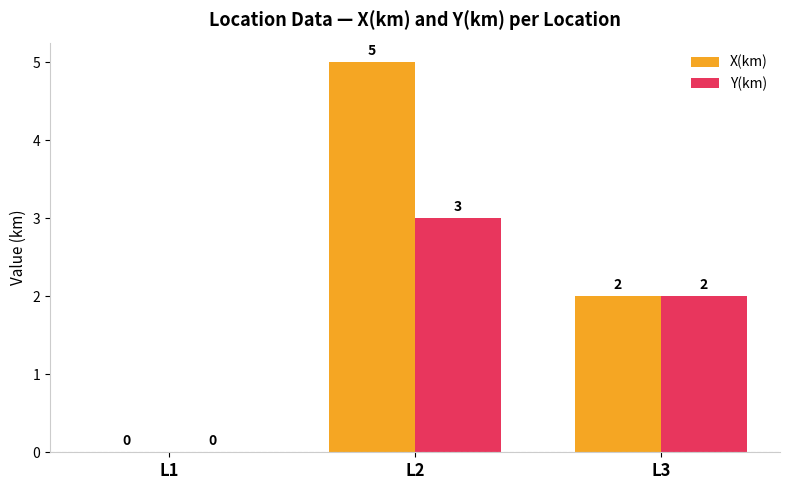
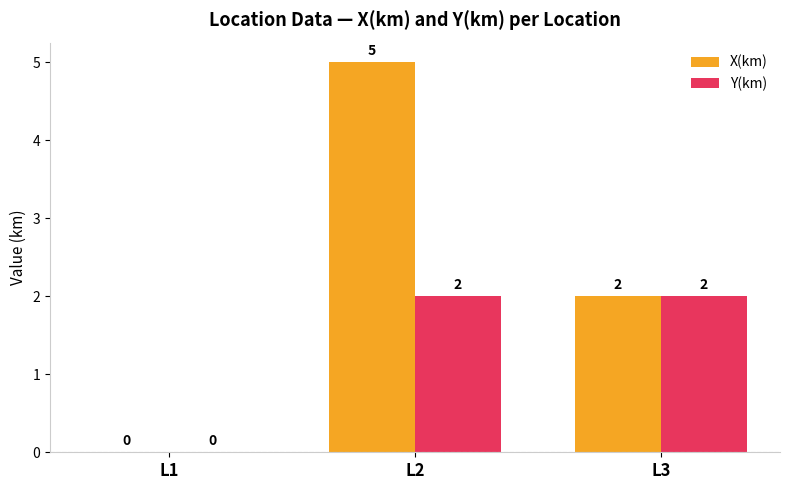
  {
    "X(km)": {
      "L1": 0,
      "L2": 5,
      "L3": 2
    },
    "Y(km)": {
      "L1": 0,
-     "L2": 3,
+     "L2": 2,
      "L3": 2
    }
  }
